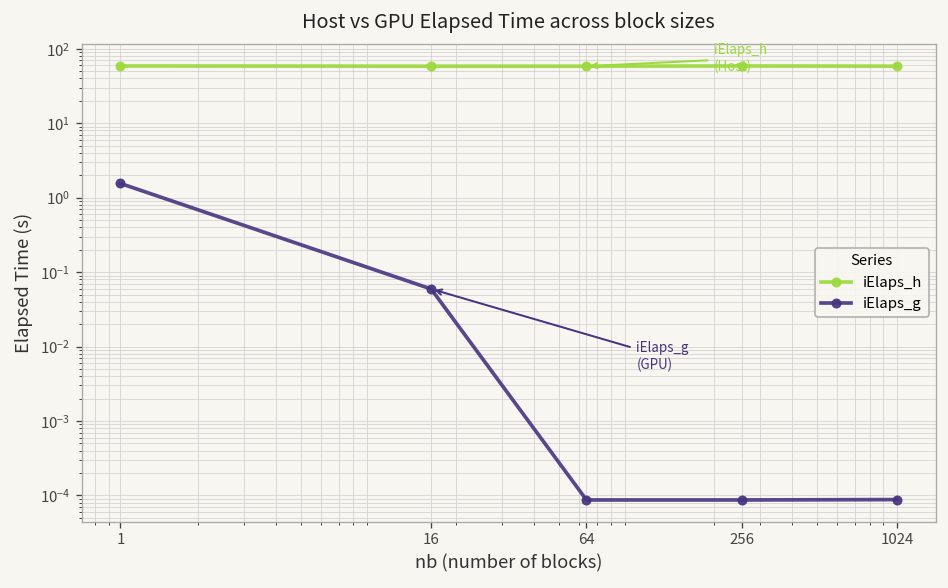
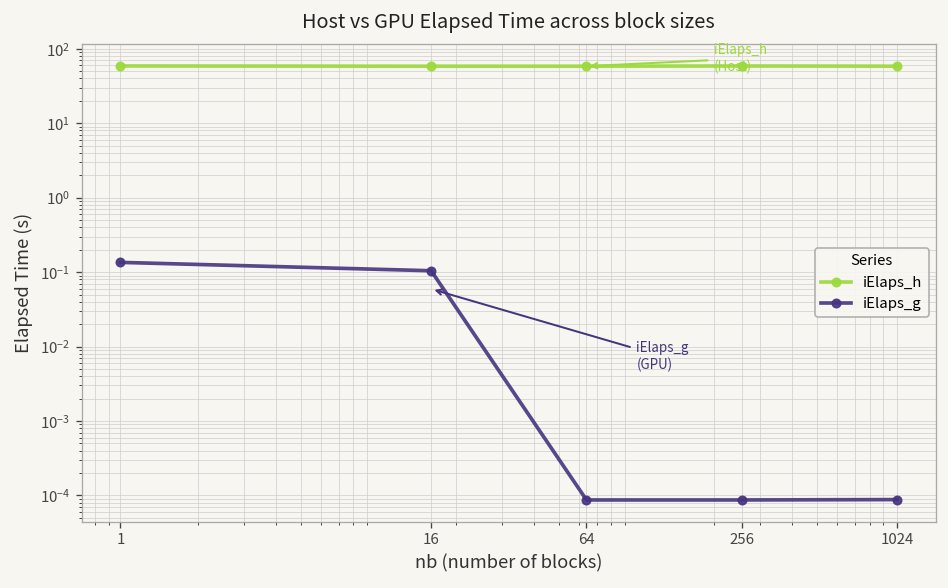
  {
    "iElaps_h": {
      "1": 60,
      "16": 60,
      "64": 60,
      "256": 60,
      "1024": 60
    },
    "iElaps_g": {
-     "1": 1.6,
-     "16": 0.06,
+     "1": 0.14,
+     "16": 0.10,
      "64": 0.00009,
      "256": 0.00009,
      "1024": 0.00009
    }
  }
